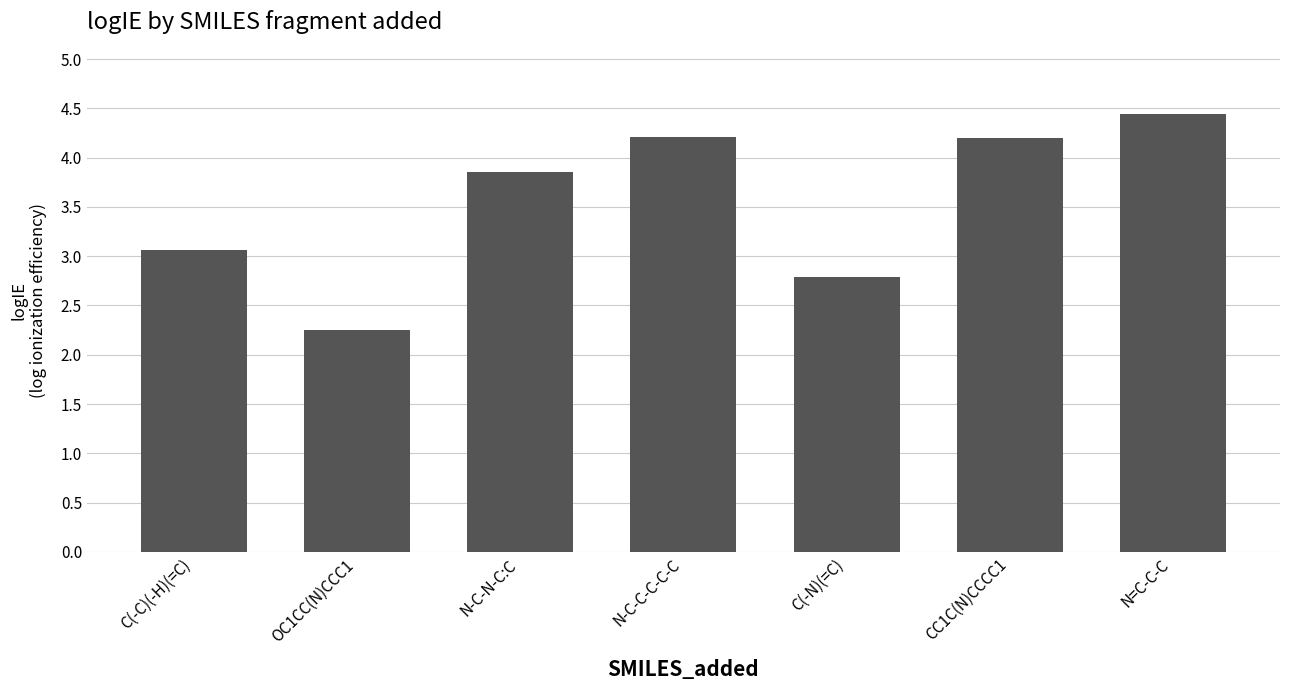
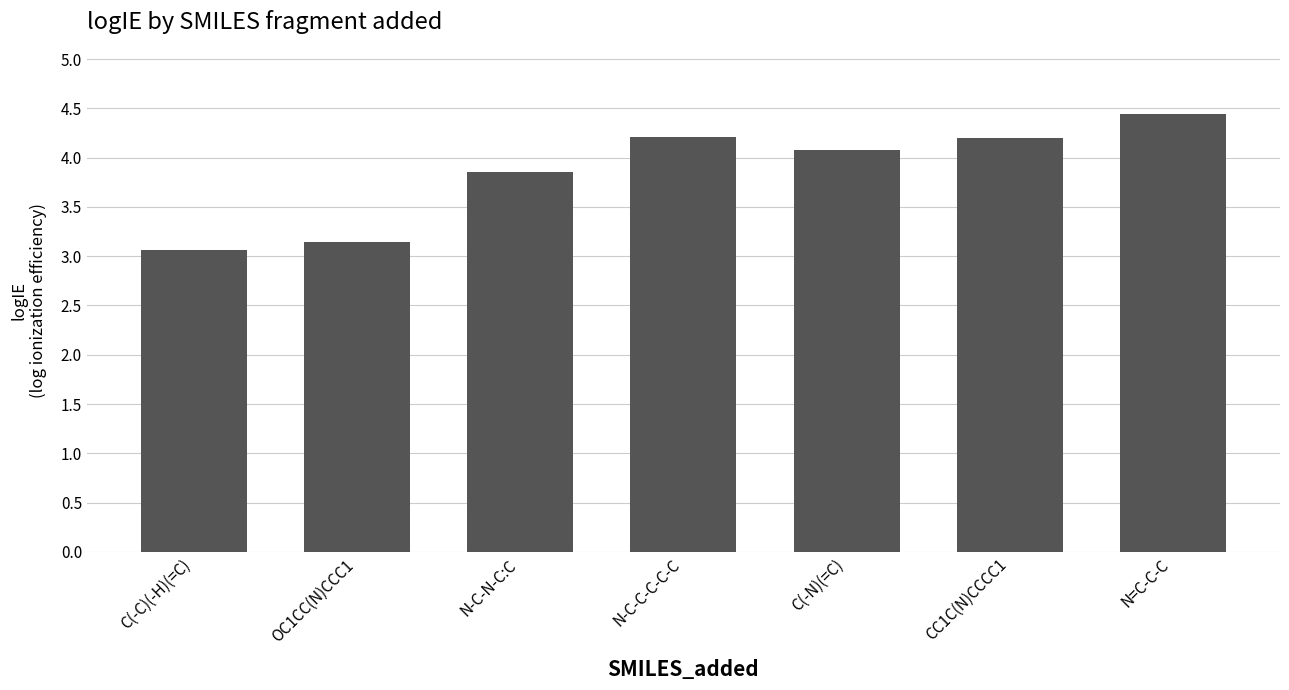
  {
    "C(-C)(-H)(=C)": 3.1,
-   "OC1CC(N)CCC1": 2.2,
+   "OC1CC(N)CCC1": 3.1,
    "N-C-N-C:C": 3.9,
    "N-C-C-C-C-C": 4.2,
-   "C(-N)(=C)": 2.8,
+   "C(-N)(=C)": 4.1,
    "CC1C(N)CCCC1": 4.2,
    "N=C-C-C": 4.4
  }
